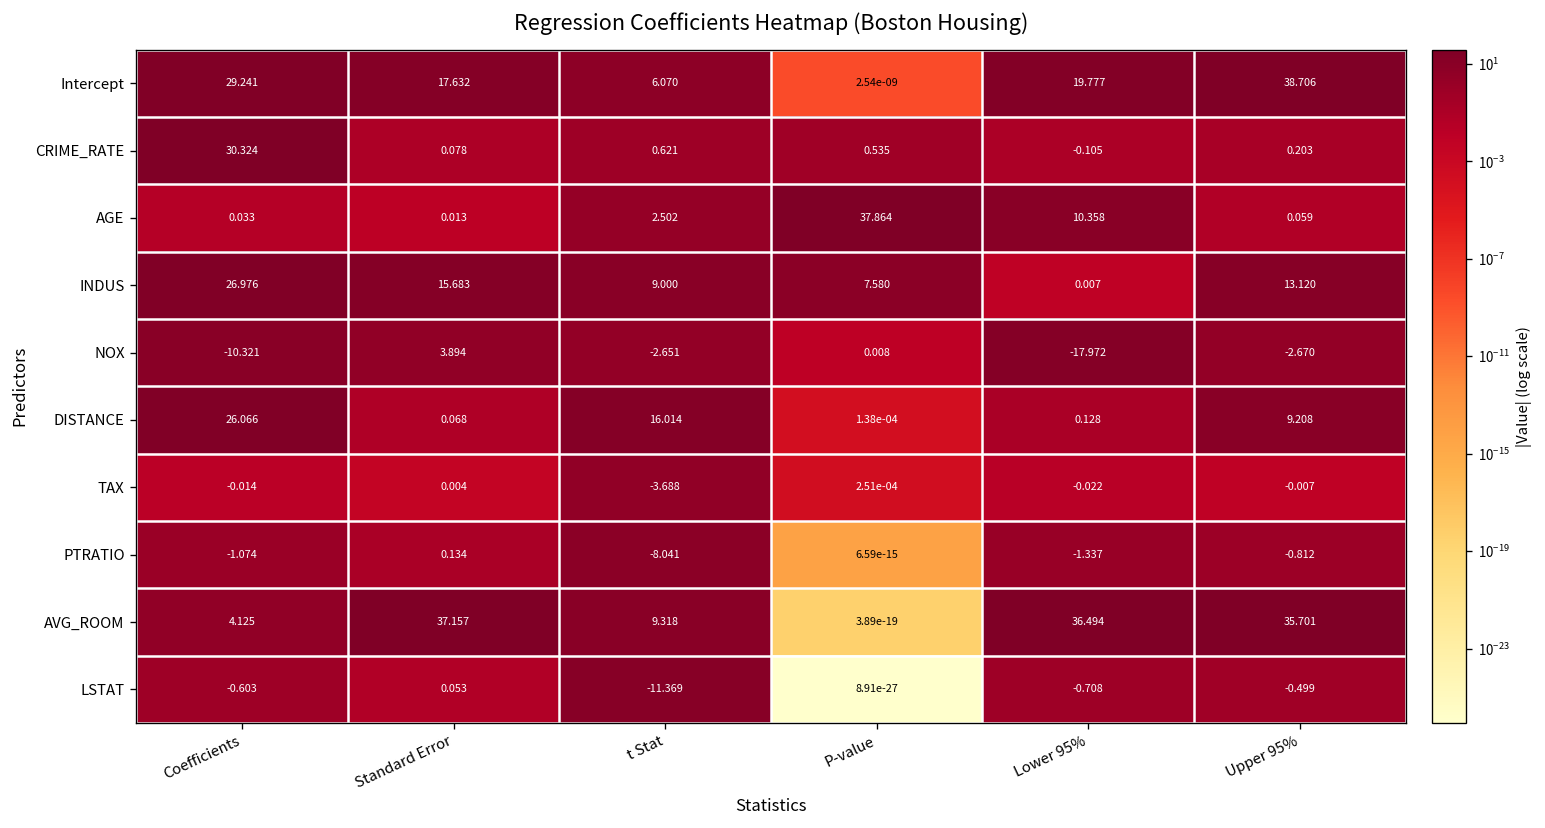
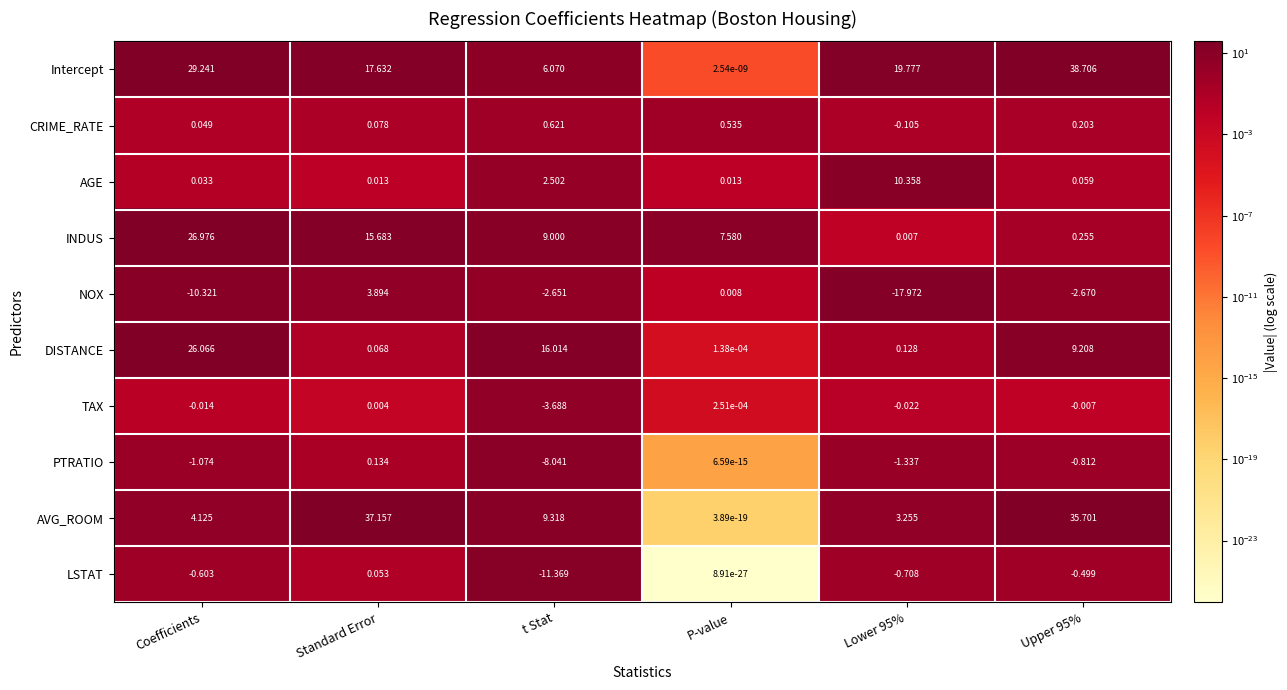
  {
    "Intercept": {
      "Coefficients": "29.241",
      "Standard Error": "17.632",
      "t Stat": "6.070",
      "P-value": "2.54e-09",
      "Lower 95%": "19.777",
      "Upper 95%": "38.706"
    },
    "CRIME_RATE": {
-     "Coefficients": "30.324",
+     "Coefficients": "0.049",
      "Standard Error": "0.078",
      "t Stat": "0.621",
      "P-value": "0.535",
      "Lower 95%": "-0.105",
      "Upper 95%": "0.203"
    },
    "AGE": {
      "Coefficients": "0.033",
      "Standard Error": "0.013",
      "t Stat": "2.502",
-     "P-value": "37.864",
+     "P-value": "0.013",
      "Lower 95%": "10.358",
      "Upper 95%": "0.059"
    },
    "INDUS": {
      "Coefficients": "26.976",
      "Standard Error": "15.683",
      "t Stat": "9.000",
      "P-value": "7.580",
      "Lower 95%": "0.007",
-     "Upper 95%": "13.120"
+     "Upper 95%": "0.255"
    },
    "NOX": {
      "Coefficients": "-10.321",
      "Standard Error": "3.894",
      "t Stat": "-2.651",
      "P-value": "0.008",
      "Lower 95%": "-17.972",
      "Upper 95%": "-2.670"
    },
    "DISTANCE": {
      "Coefficients": "26.066",
      "Standard Error": "0.068",
      "t Stat": "16.014",
      "P-value": "1.38e-04",
      "Lower 95%": "0.128",
      "Upper 95%": "9.208"
    },
    "TAX": {
      "Coefficients": "-0.014",
      "Standard Error": "0.004",
      "t Stat": "-3.688",
      "P-value": "2.51e-04",
      "Lower 95%": "-0.022",
      "Upper 95%": "-0.007"
    },
    "PTRATIO": {
      "Coefficients": "-1.074",
      "Standard Error": "0.134",
      "t Stat": "-8.041",
      "P-value": "6.59e-15",
      "Lower 95%": "-1.337",
      "Upper 95%": "-0.812"
    },
    "AVG_ROOM": {
      "Coefficients": "4.125",
      "Standard Error": "37.157",
      "t Stat": "9.318",
      "P-value": "3.89e-19",
-     "Lower 95%": "36.494",
+     "Lower 95%": "3.255",
      "Upper 95%": "35.701"
    },
    "LSTAT": {
      "Coefficients": "-0.603",
      "Standard Error": "0.053",
      "t Stat": "-11.369",
      "P-value": "8.91e-27",
      "Lower 95%": "-0.708",
      "Upper 95%": "-0.499"
    }
  }
